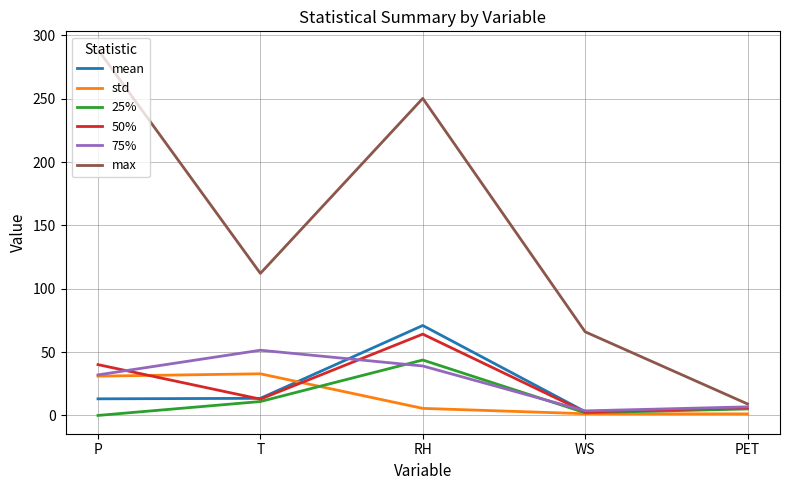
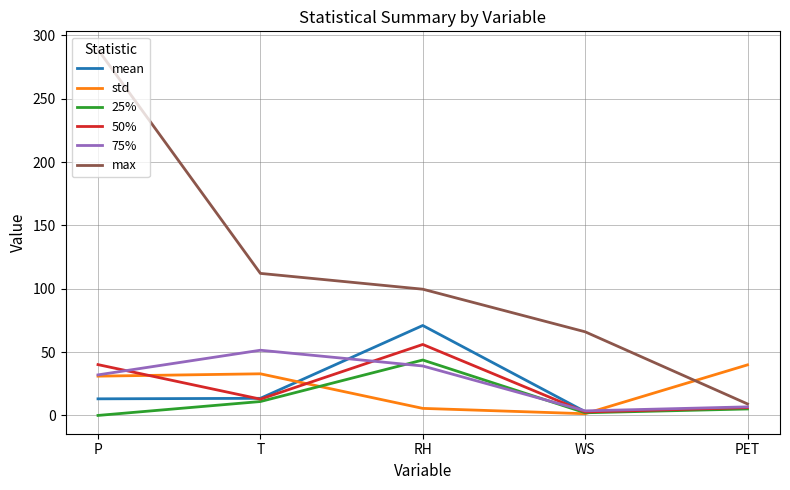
  {
    "mean": {
      "P": 13,
      "RH": 71
    },
    "std": {
      "T": 33,
      "RH": 6,
-     "PET": 1
+     "PET": 40
    },
    "25%": {
      "P": 0,
      "RH": 44
    },
    "50%": {
      "P": 40,
-     "RH": 64
+     "RH": 56
    },
    "75%": {
      "T": 51,
      "RH": 39
    },
    "max": {
      "T": 112,
-     "RH": 250,
+     "RH": 100,
      "WS": 66,
      "PET": 9
    }
  }
